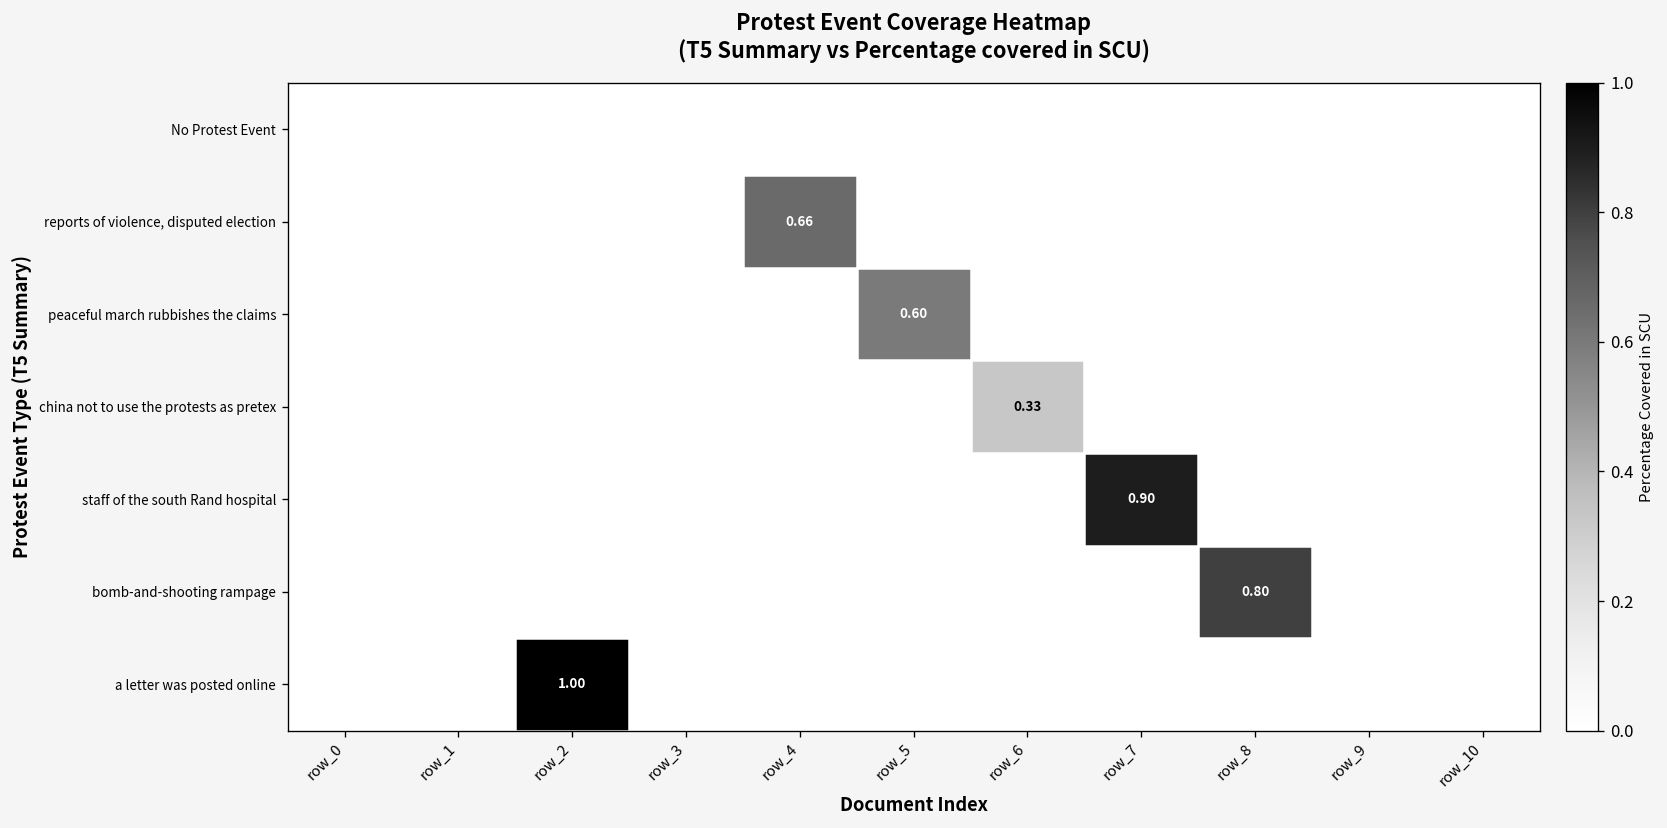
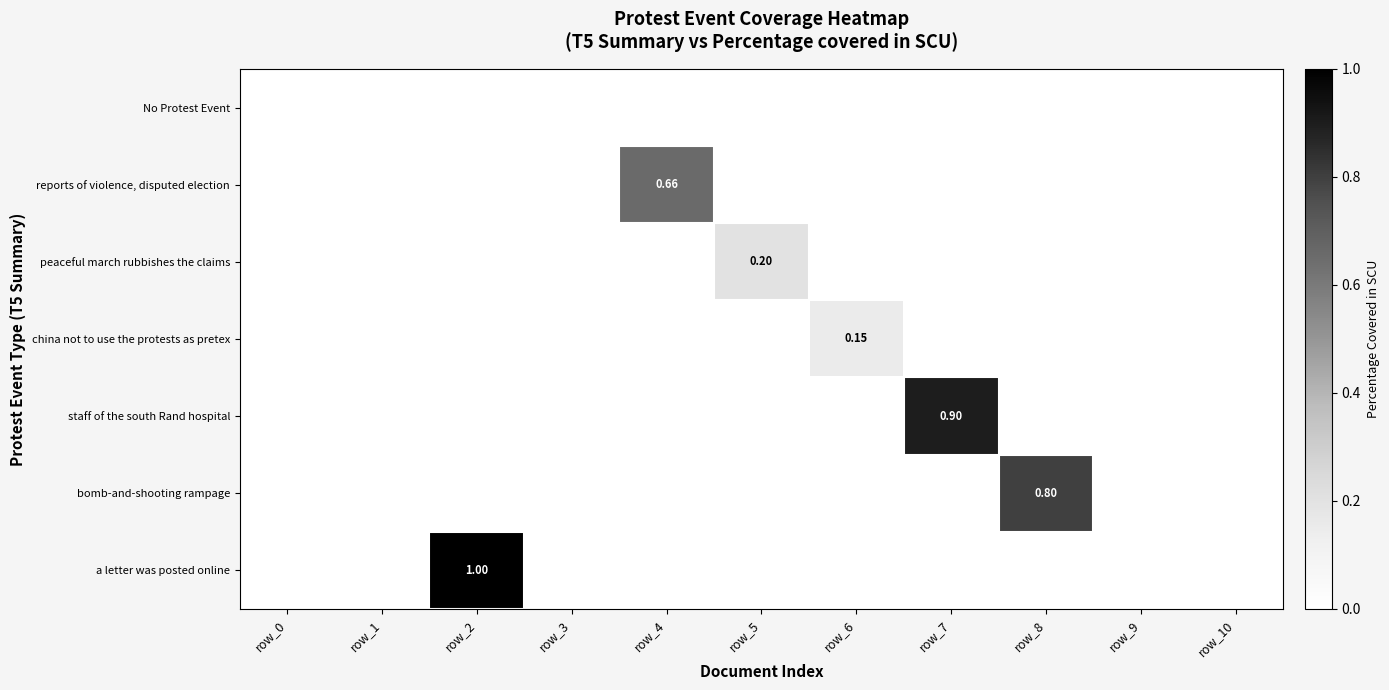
  {
    "reports of violence, disputed election": {
      "row_4": 0.66
    },
    "peaceful march rubbishes the claims": {
-     "row_5": 0.60
+     "row_5": 0.20
    },
    "china not to use the protests as pretex": {
-     "row_6": 0.33
+     "row_6": 0.15
    },
    "staff of the south Rand hospital": {
      "row_7": 0.90
    },
    "bomb-and-shooting rampage": {
      "row_8": 0.80
    },
    "a letter was posted online": {
      "row_2": 1.00
    }
  }
